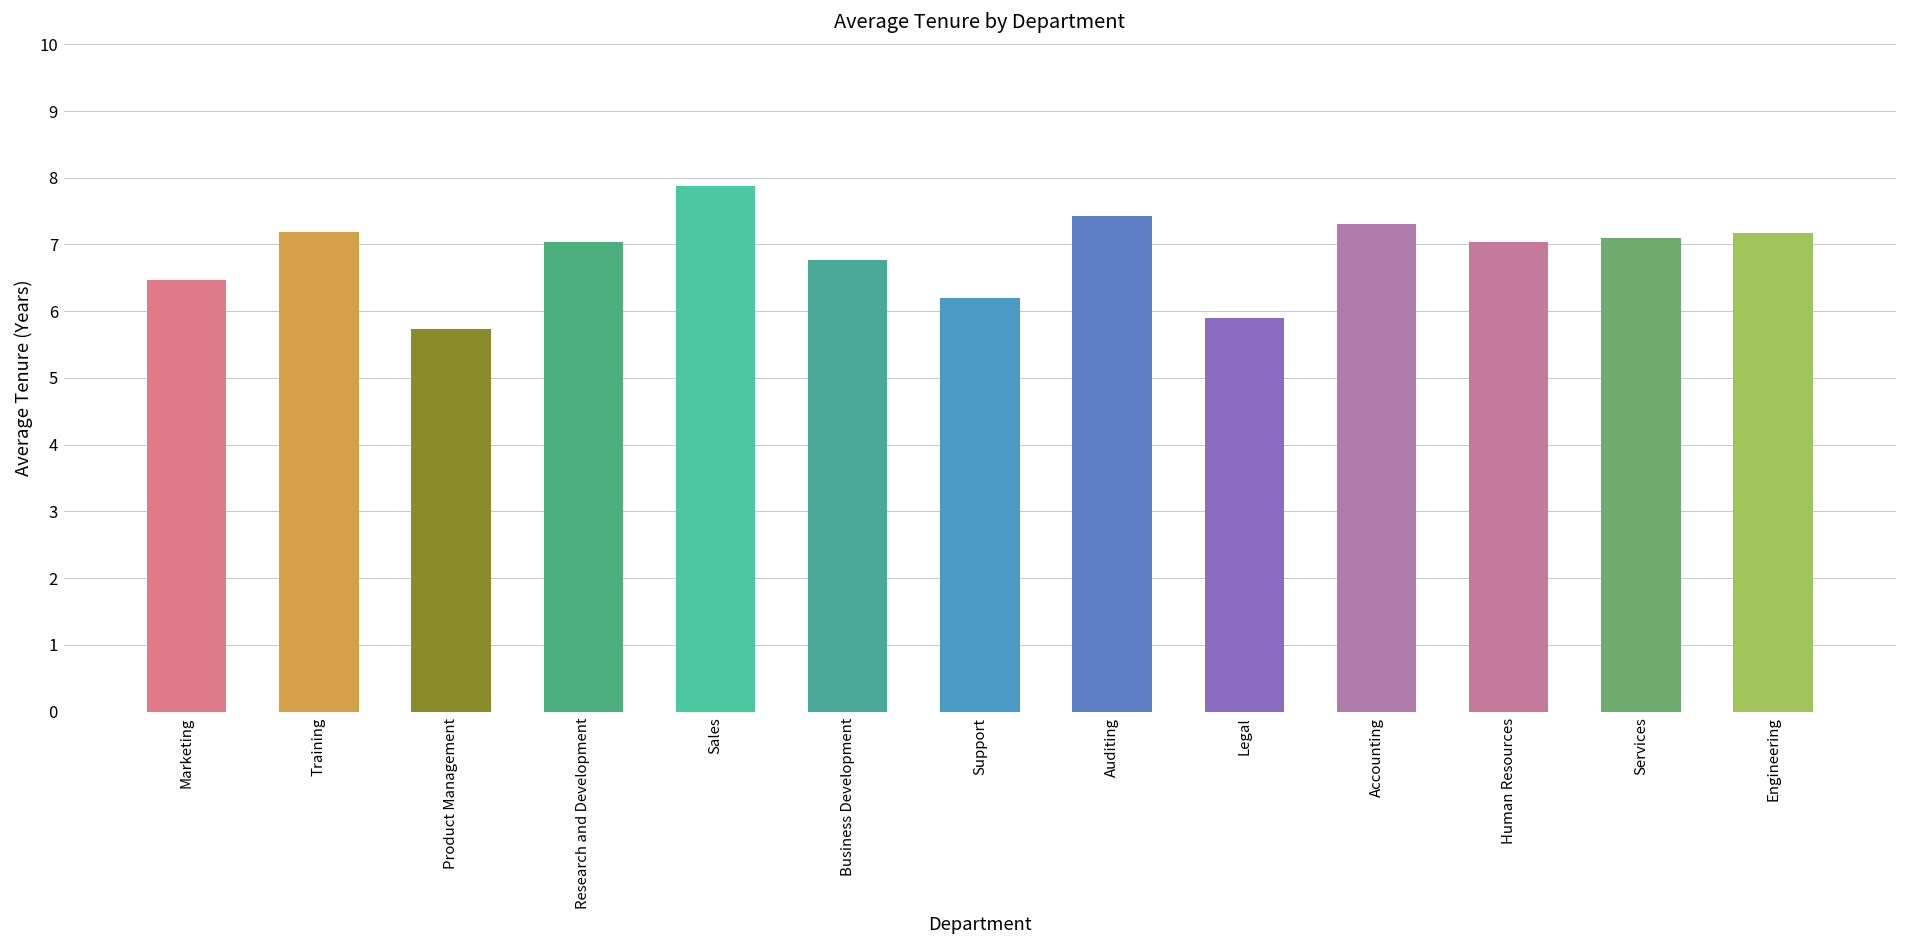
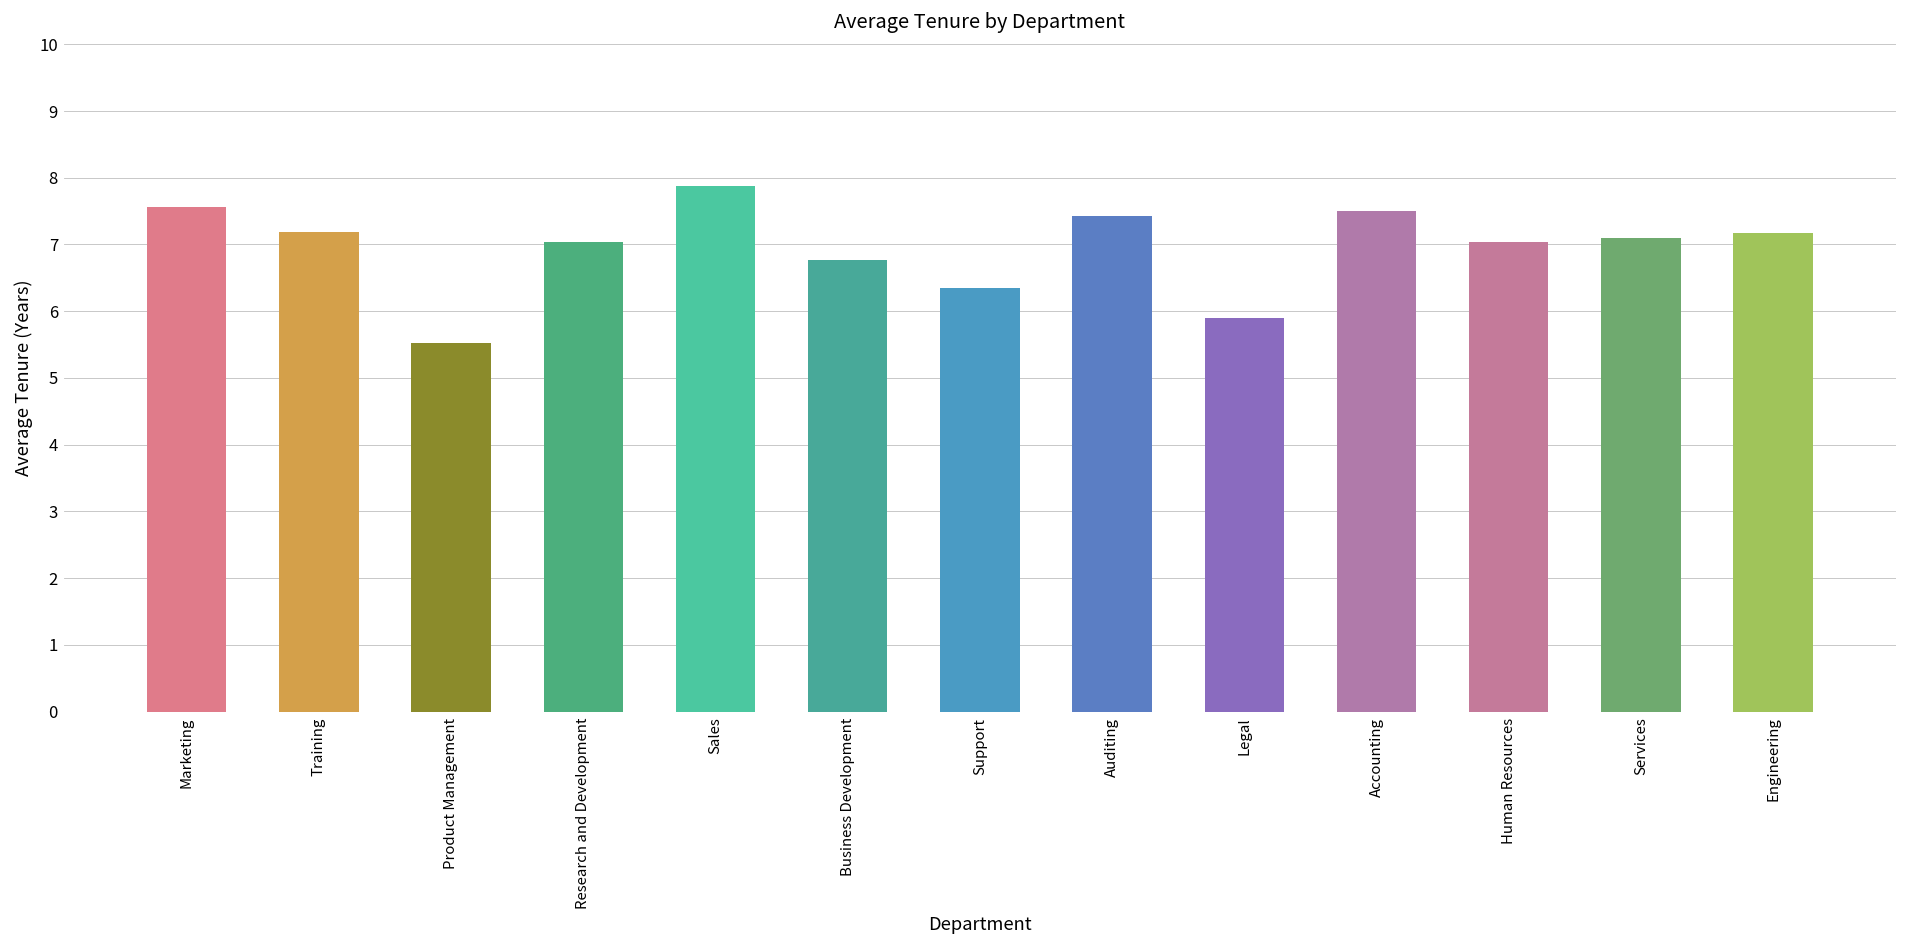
  {
-   "Marketing": 6.5,
+   "Marketing": 7.6,
    "Training": 7.2,
-   "Product Management": 5.7,
+   "Product Management": 5.5,
    "Research and Development": 7.0,
    "Sales": 7.9,
    "Business Development": 6.8,
-   "Support": 6.2,
+   "Support": 6.4,
    "Auditing": 7.4,
    "Legal": 5.9,
-   "Accounting": 7.3,
+   "Accounting": 7.5,
    "Human Resources": 7.0,
    "Services": 7.1,
    "Engineering": 7.2
  }
